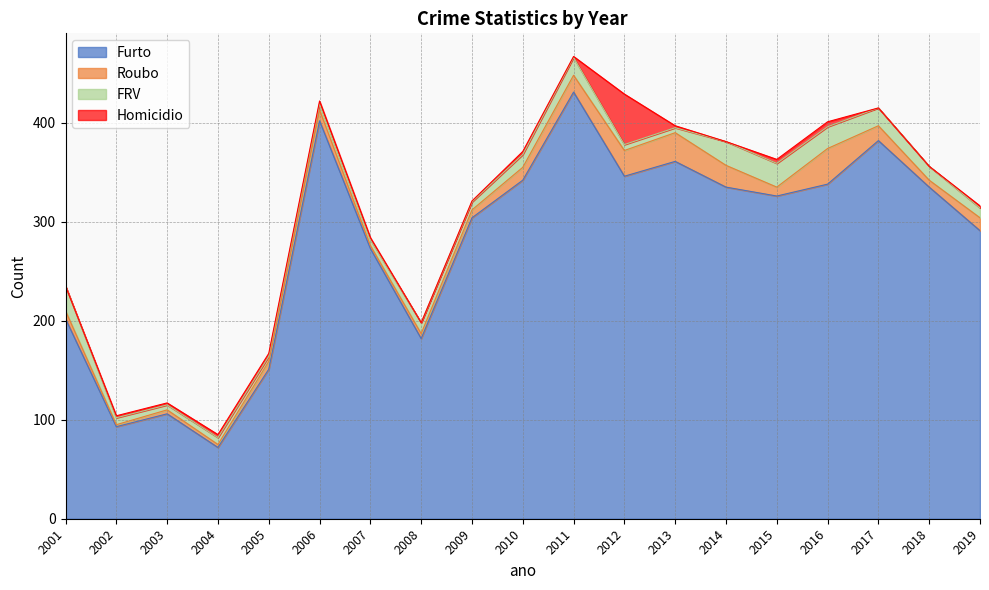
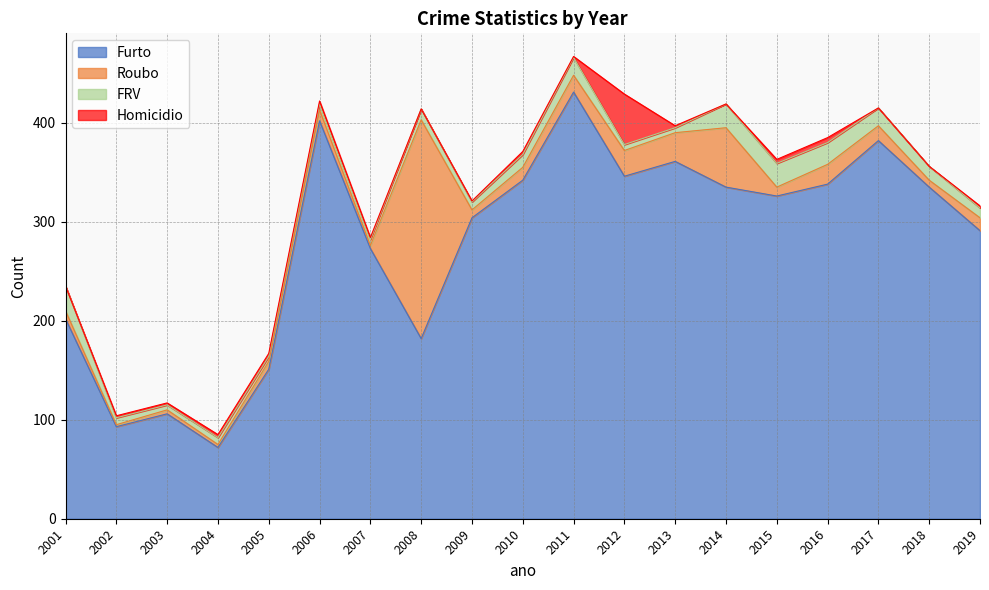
  {
    "Furto": {
      "2001": 200,
      "2003": 110,
      "2004": 70,
      "2005": 150,
      "2006": 400,
      "2007": 270,
      "2008": 180,
      "2009": 300,
      "2010": 340,
      "2011": 430,
      "2012": 350,
      "2013": 360,
      "2014": 340,
      "2015": 330,
      "2016": 340,
      "2017": 380,
      "2018": 340,
      "2019": 290
    },
    "Roubo": {
      "2001": 10,
      "2003": 0,
      "2004": 0,
      "2005": 10,
      "2006": 10,
      "2007": 0,
-     "2008": 10,
+     "2008": 220,
      "2009": 10,
      "2010": 10,
      "2011": 20,
      "2012": 30,
      "2013": 30,
-     "2014": 20,
+     "2014": 60,
      "2015": 10,
-     "2016": 40,
+     "2016": 20,
      "2017": 20,
      "2018": 10,
      "2019": 10
    },
    "FRV": {
      "2004": 10,
      "2005": 10,
      "2006": 10,
      "2010": 10,
      "2012": 10,
      "2015": 20,
      "2016": 20
    },
    "Homicidio": {
      "2004": 0,
      "2005": 0,
      "2006": 0,
      "2010": 0,
      "2012": 50,
      "2015": 0,
      "2016": 10
    }
  }
